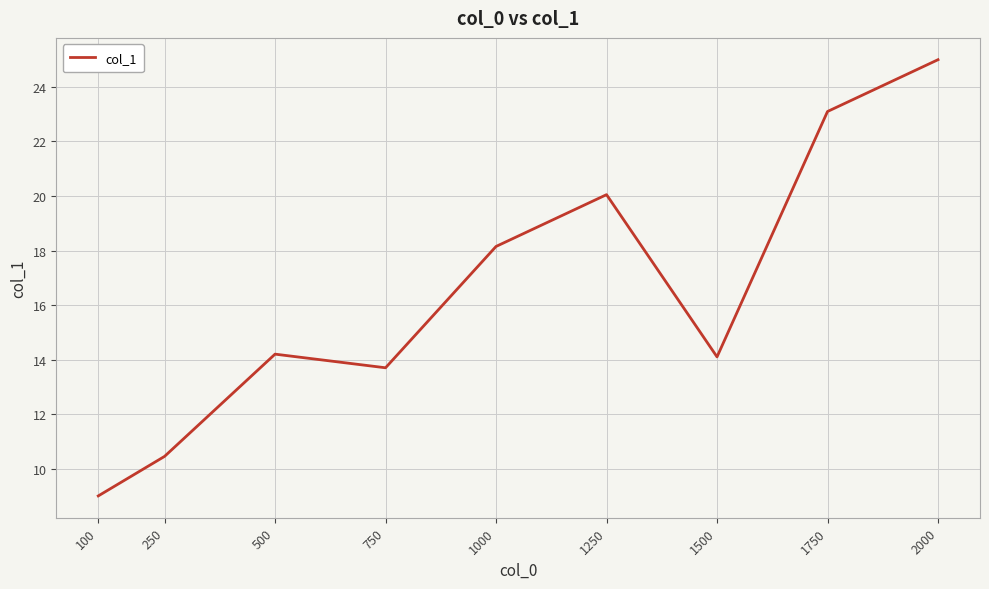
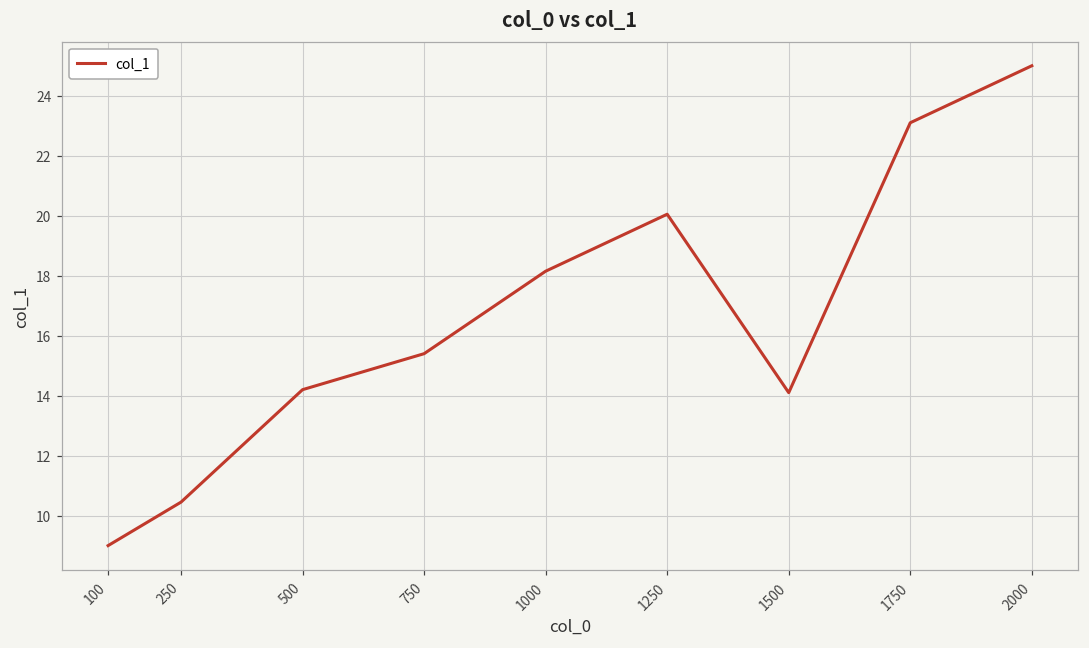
  {
    "100": 9.0,
    "250": 10.5,
    "500": 14.2,
-   "750": 13.7,
+   "750": 15.4,
    "1000": 18.2,
    "1250": 20.1,
    "1500": 14.1,
    "1750": 23.1,
    "2000": 25.0
  }
